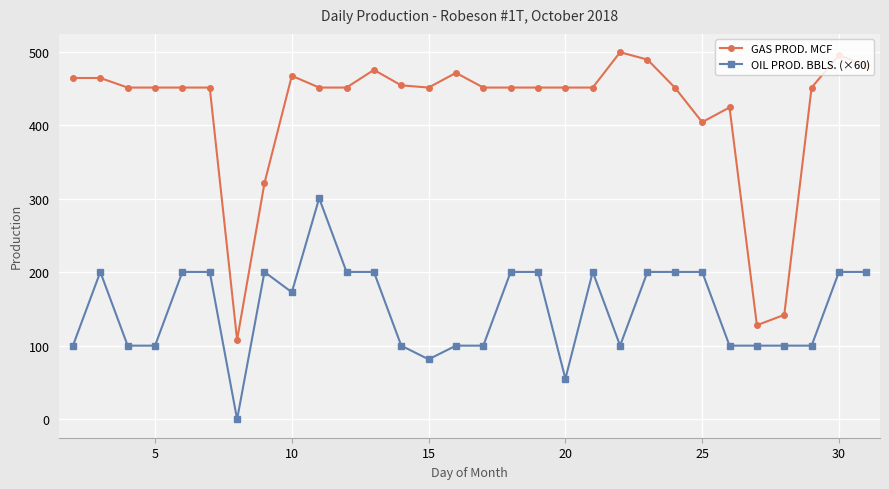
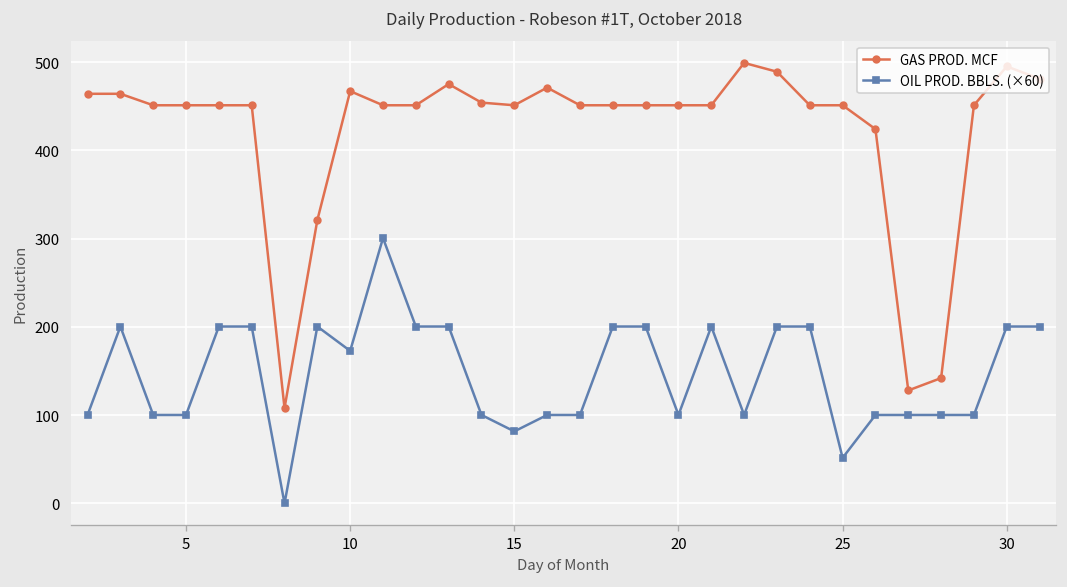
  {
    "GAS PROD. MCF": {
      "5": 450,
      "10": 470,
      "15": 450,
      "20": 450,
-     "25": 400
+     "25": 450
    },
    "OIL PROD. BBLS. (×60)": {
      "5": 100,
      "10": 170,
      "15": 80,
-     "20": 60,
-     "25": 200,
+     "20": 100,
+     "25": 50,
      "30": 200
    }
  }
